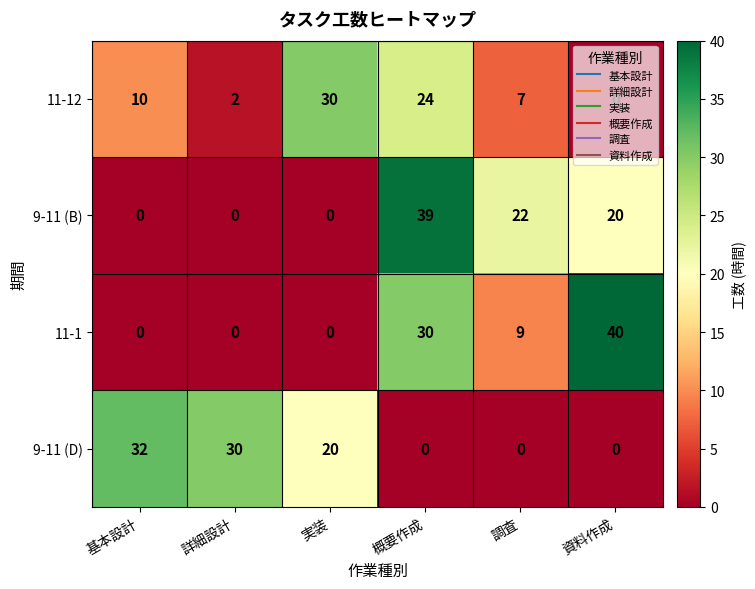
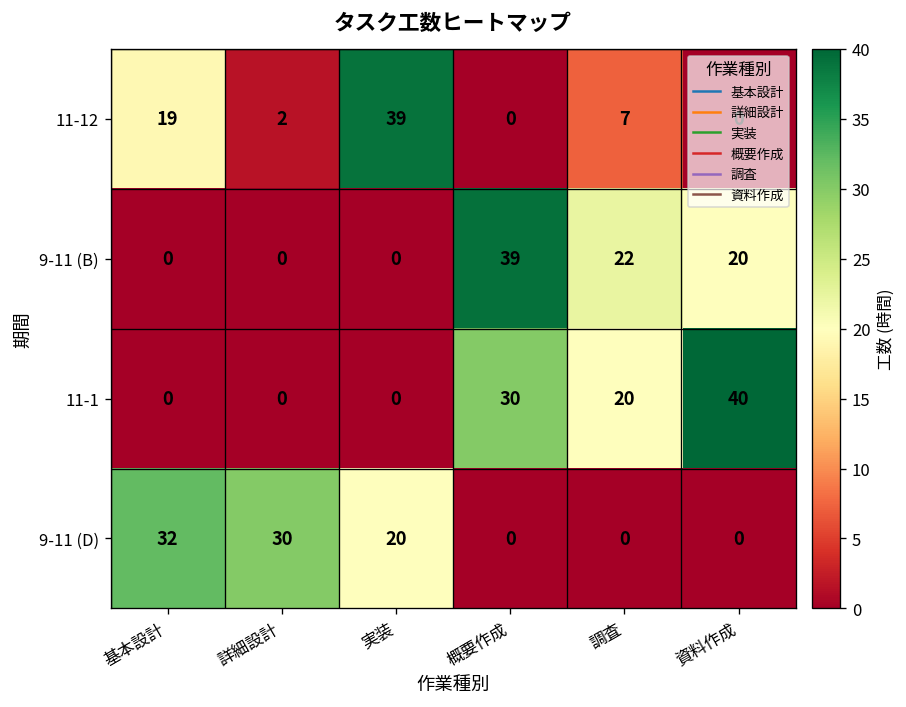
  {
    "11-12": {
-     "基本設計": 10,
+     "基本設計": 19,
      "詳細設計": 2,
-     "実装": 30,
-     "概要作成": 24,
+     "実装": 39,
+     "概要作成": 0,
      "調査": 7
    },
    "9-11 (B)": {
      "基本設計": 0,
      "詳細設計": 0,
      "実装": 0,
      "概要作成": 39,
      "調査": 22,
      "資料作成": 20
    },
    "11-1": {
      "基本設計": 0,
      "詳細設計": 0,
      "実装": 0,
      "概要作成": 30,
-     "調査": 9,
+     "調査": 20,
      "資料作成": 40
    },
    "9-11 (D)": {
      "基本設計": 32,
      "詳細設計": 30,
      "実装": 20,
      "概要作成": 0,
      "調査": 0,
      "資料作成": 0
    }
  }
